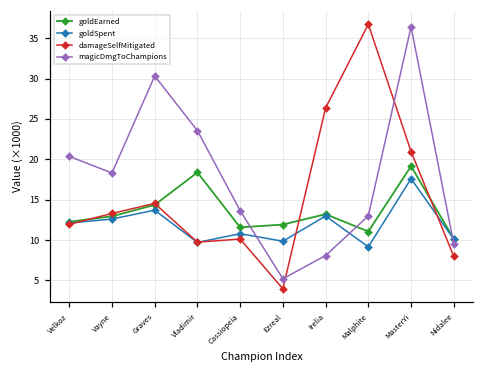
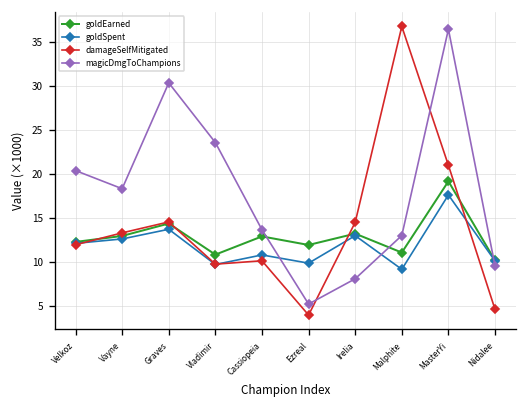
  {
    "goldEarned": {
-     "Vladimir": 18,
-     "Cassiopeia": 12,
+     "Vladimir": 11,
+     "Cassiopeia": 13,
      "Ezreal": 12,
      "Malphite": 11,
      "MasterYi": 19
    },
    "goldSpent": {
      "Graves": 14,
      "Cassiopeia": 11,
      "Ezreal": 10,
      "Malphite": 9,
      "MasterYi": 18
    },
    "damageSelfMitigated": {
      "Cassiopeia": 10,
      "Ezreal": 4,
-     "Irelia": 26,
+     "Irelia": 14,
      "Malphite": 37,
      "MasterYi": 21,
-     "Nidalee": 8
+     "Nidalee": 5
    },
    "magicDmgToChampions": {
      "Velkoz": 20,
      "Vayne": 18,
      "Graves": 30,
      "Vladimir": 24,
      "Cassiopeia": 14,
      "Ezreal": 5,
      "Irelia": 8,
      "Malphite": 13,
      "MasterYi": 36,
      "Nidalee": 10
    }
  }
